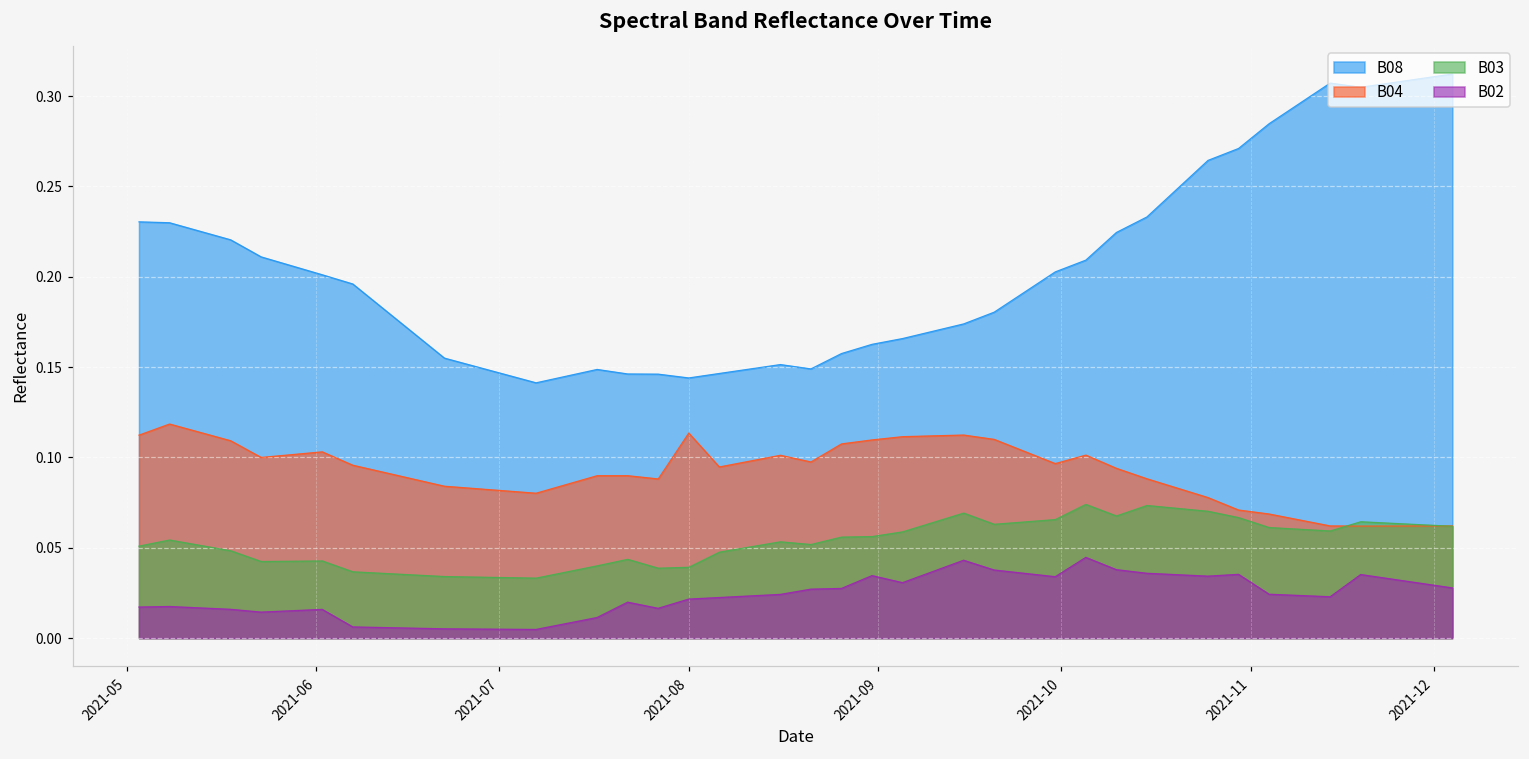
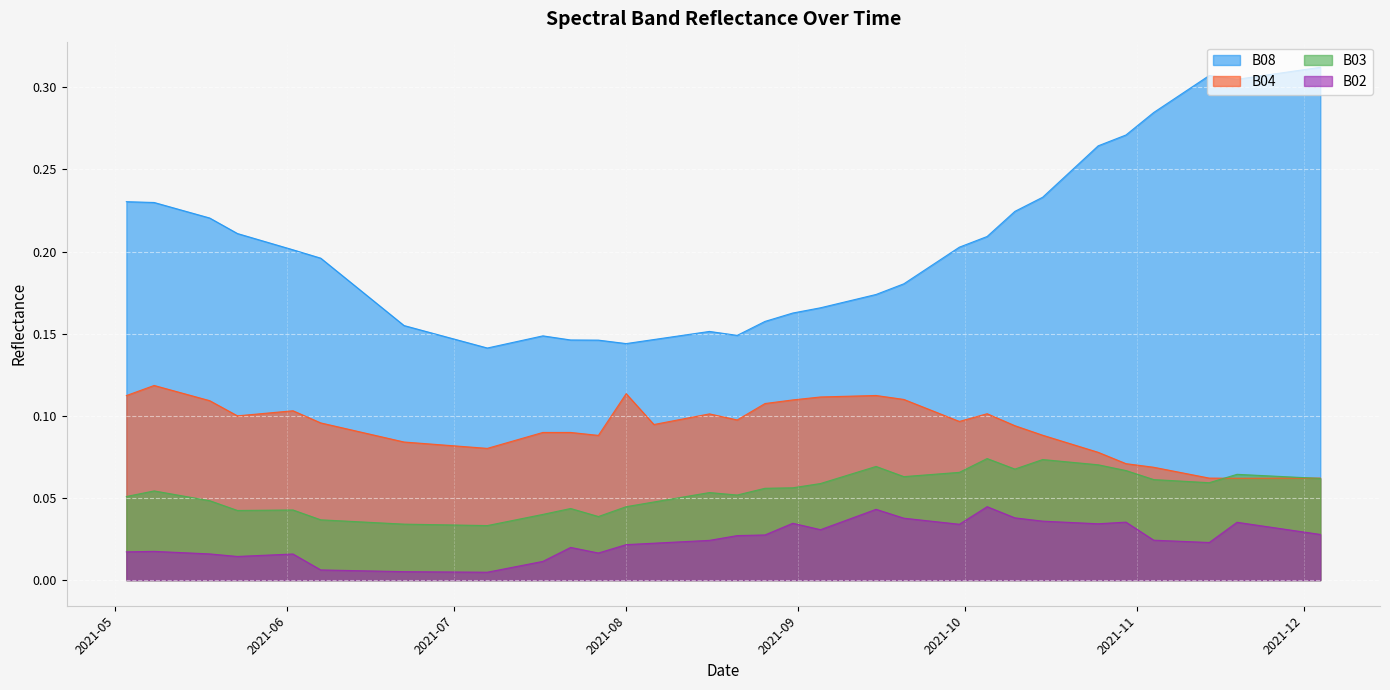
  {
    "B08": {
      "2021-08": 0.144
    },
    "B04": {
      "2021-08": 0.114
    },
    "B03": {
-     "2021-08": 0.039
+     "2021-08": 0.045
    },
    "B02": {
      "2021-08": 0.022
    }
  }
